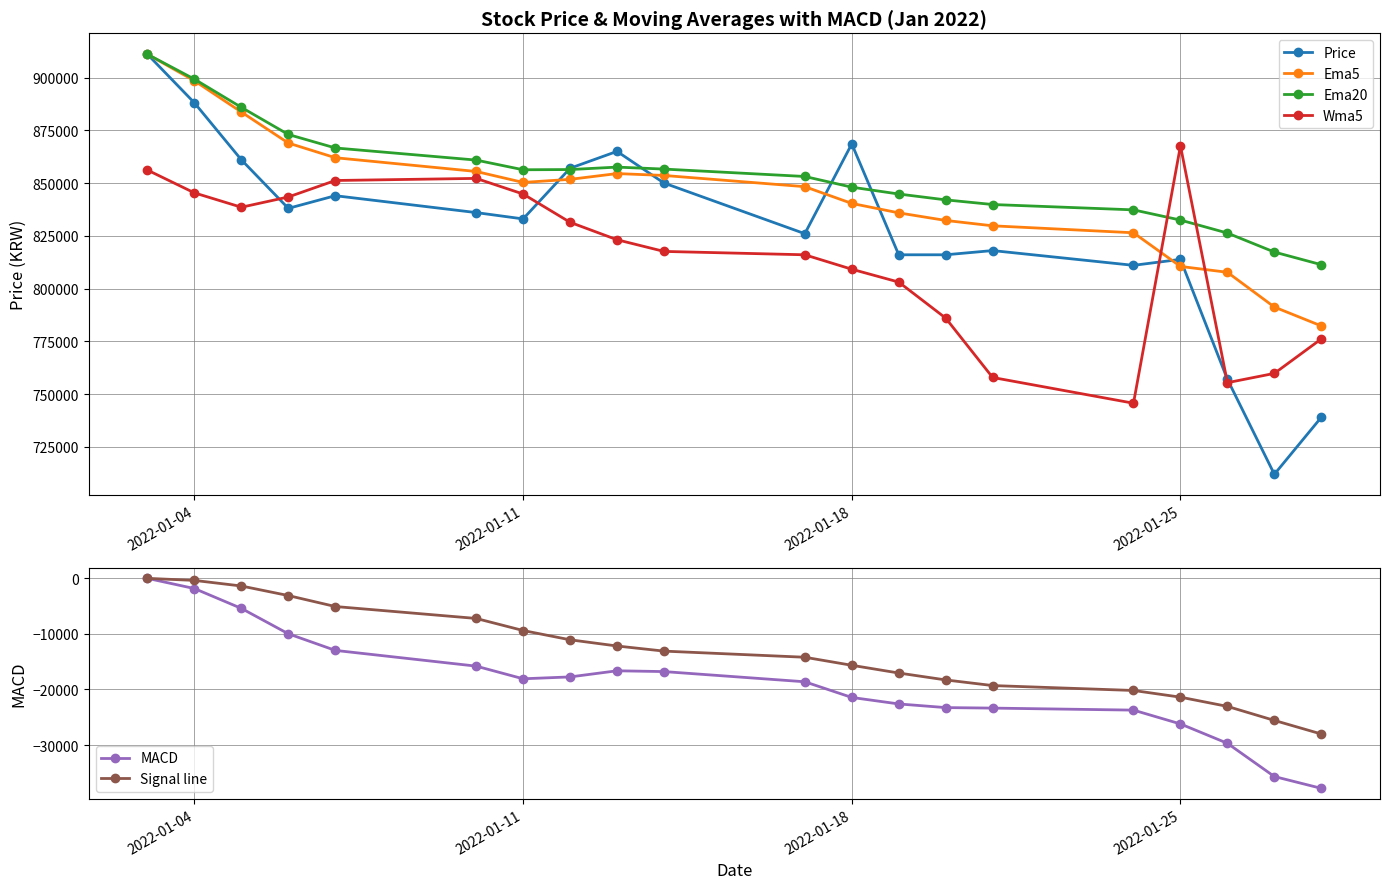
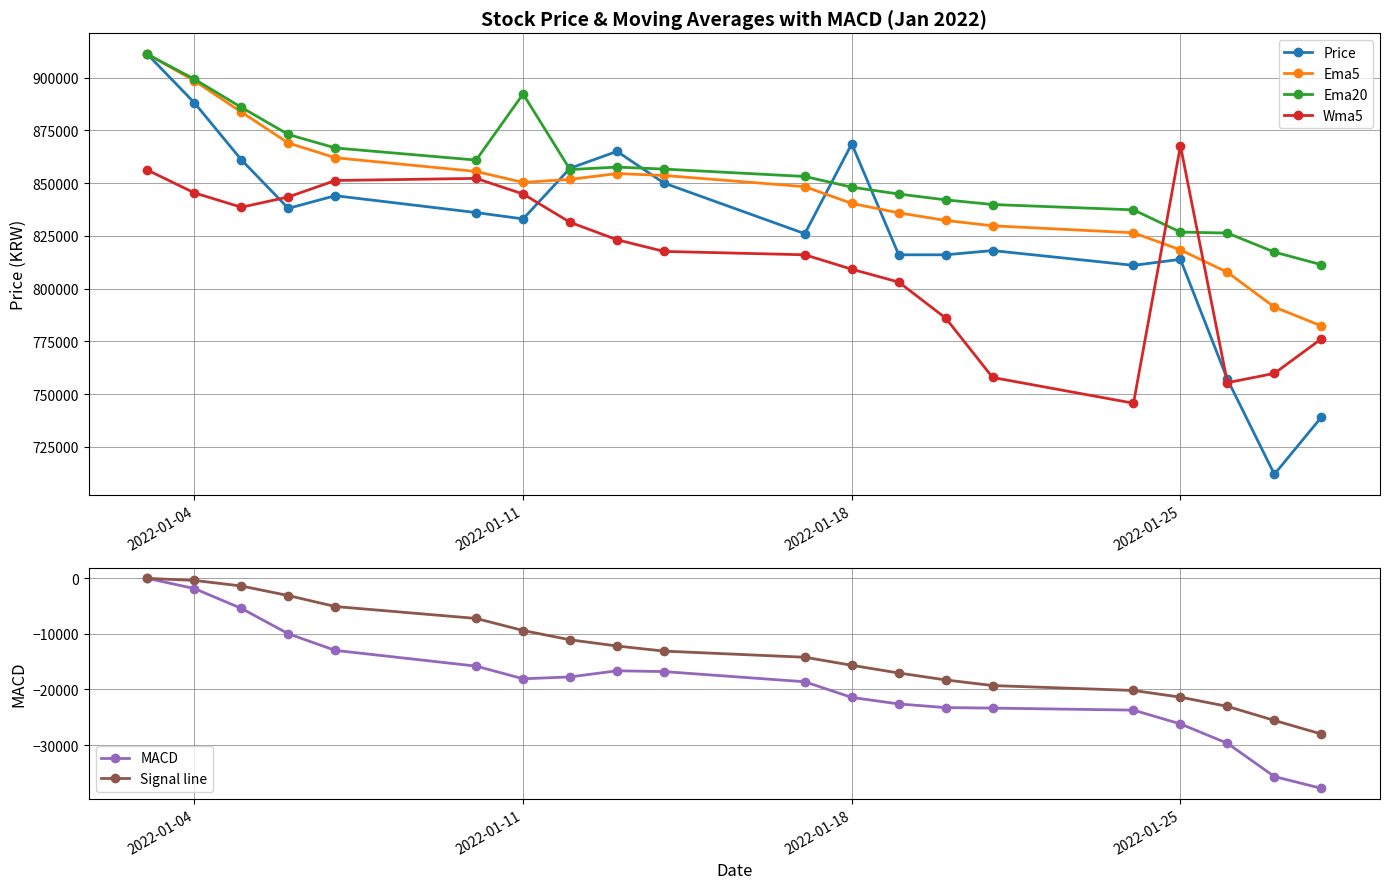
  {
    "Stock Price & Moving Averages with MACD (Jan 2022)": {
      "Price": {
        "2022-01-04": 888000,
        "2022-01-11": 833000,
        "2022-01-18": 869000,
        "2022-01-25": 814000
      },
      "Ema5": {
        "2022-01-11": 850000,
        "2022-01-18": 840000,
-       "2022-01-25": 810000
+       "2022-01-25": 818000
      },
      "Ema20": {
-       "2022-01-11": 856000,
+       "2022-01-11": 892000,
        "2022-01-18": 848000,
-       "2022-01-25": 832000
+       "2022-01-25": 827000
      },
      "Wma5": {
        "2022-01-04": 845000,
        "2022-01-11": 845000,
        "2022-01-18": 809000,
        "2022-01-25": 868000
      }
    }
  }
